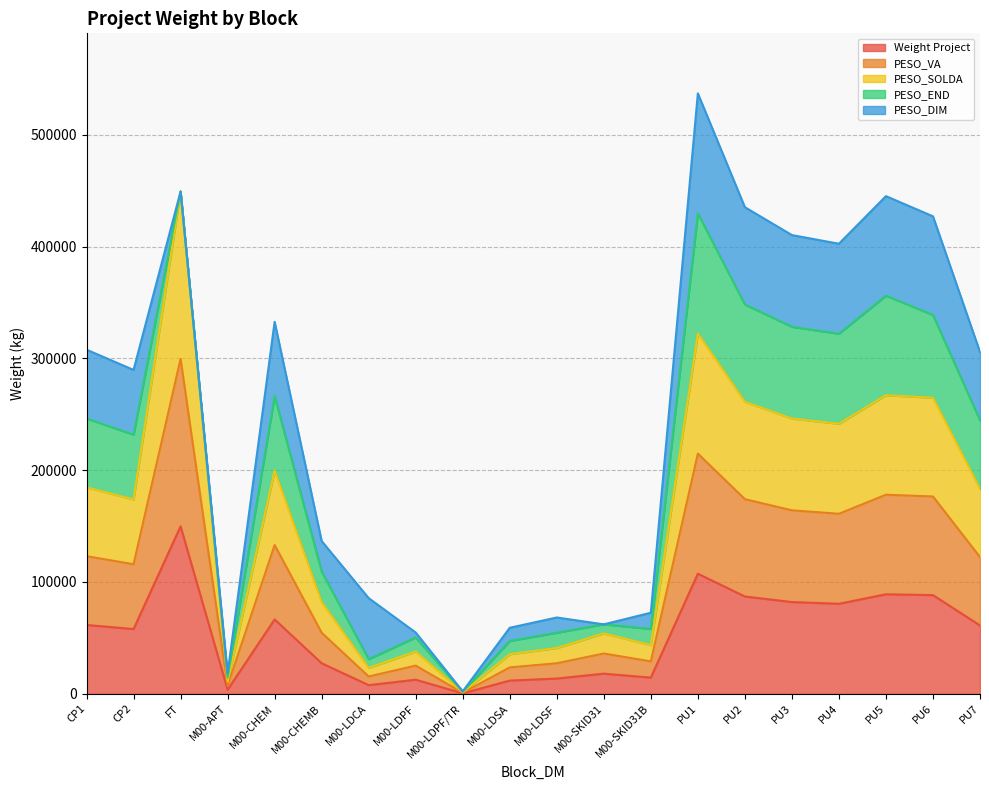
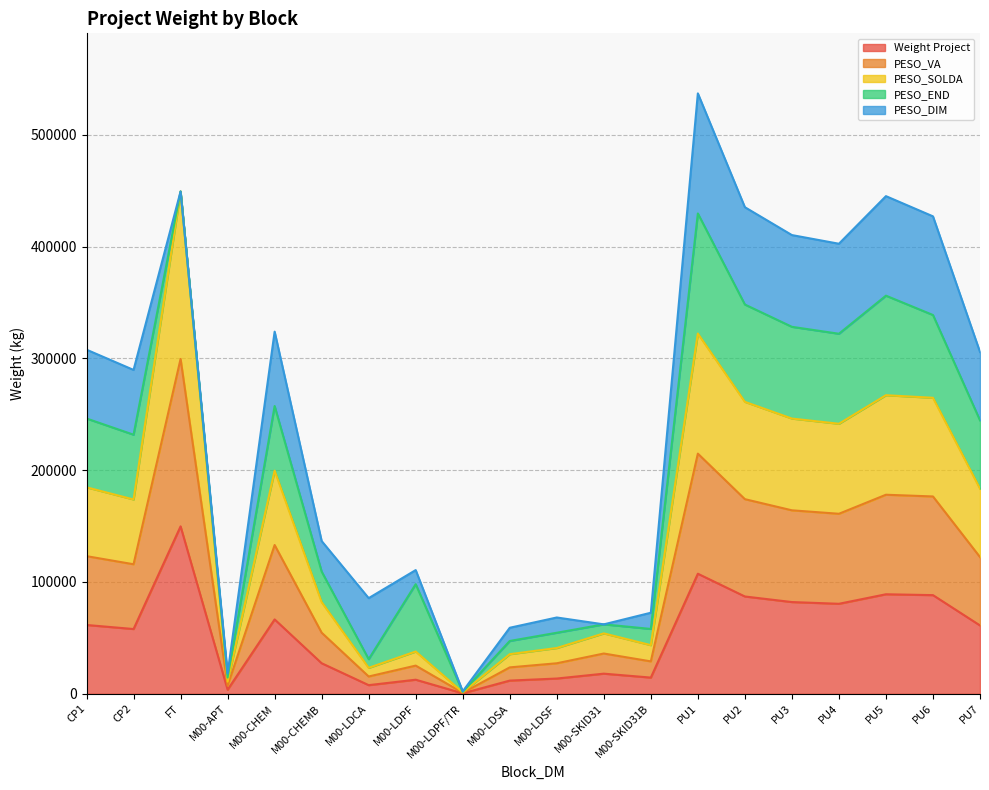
  {
    "PESO_SOLDA": {
      "CP1": 62000,
      "CP2": 58000,
      "M00-APT": 4000,
      "M00-CHEM": 67000,
      "M00-CHEMB": 27000,
      "M00-LDCA": 8000,
      "M00-LDPF": 13000,
      "M00-LDSA": 12000,
      "M00-LDSF": 14000,
      "M00-SKID31": 18000,
      "M00-SKID31B": 14000,
      "PU1": 107000,
      "PU2": 87000,
      "PU3": 82000,
      "PU4": 80000,
      "PU5": 89000,
      "PU6": 88000,
      "PU7": 61000
    },
    "PESO_END": {
      "CP1": 62000,
      "CP2": 58000,
      "M00-APT": 4000,
-     "M00-CHEM": 67000,
+     "M00-CHEM": 58000,
      "M00-CHEMB": 27000,
      "M00-LDCA": 8000,
-     "M00-LDPF": 13000,
+     "M00-LDPF": 60000,
      "M00-LDSA": 12000,
      "M00-LDSF": 14000,
      "M00-SKID31B": 14000,
      "PU1": 107000,
      "PU2": 87000,
      "PU3": 82000,
      "PU4": 80000,
      "PU5": 89000,
      "PU6": 74000,
      "PU7": 61000
    },
    "PESO_DIM": {
      "CP1": 62000,
      "CP2": 58000,
      "M00-APT": 4000,
      "M00-CHEM": 67000,
      "M00-CHEMB": 27000,
      "M00-LDCA": 55000,
-     "M00-LDPF": 4000,
+     "M00-LDPF": 13000,
      "M00-LDSA": 12000,
      "M00-LDSF": 14000,
      "M00-SKID31B": 14000,
      "PU1": 107000,
      "PU2": 87000,
      "PU3": 82000,
      "PU4": 80000,
      "PU5": 89000,
      "PU6": 88000,
      "PU7": 61000
    }
  }
